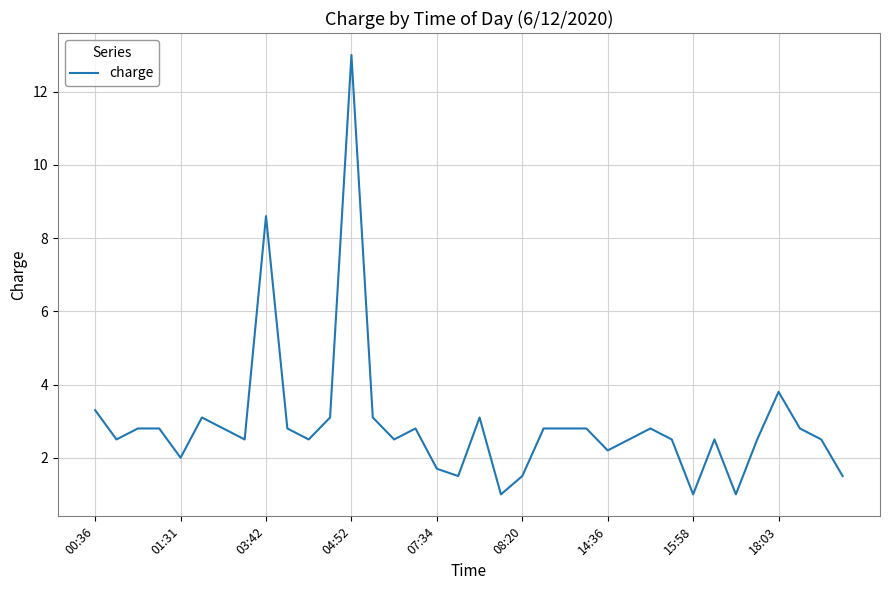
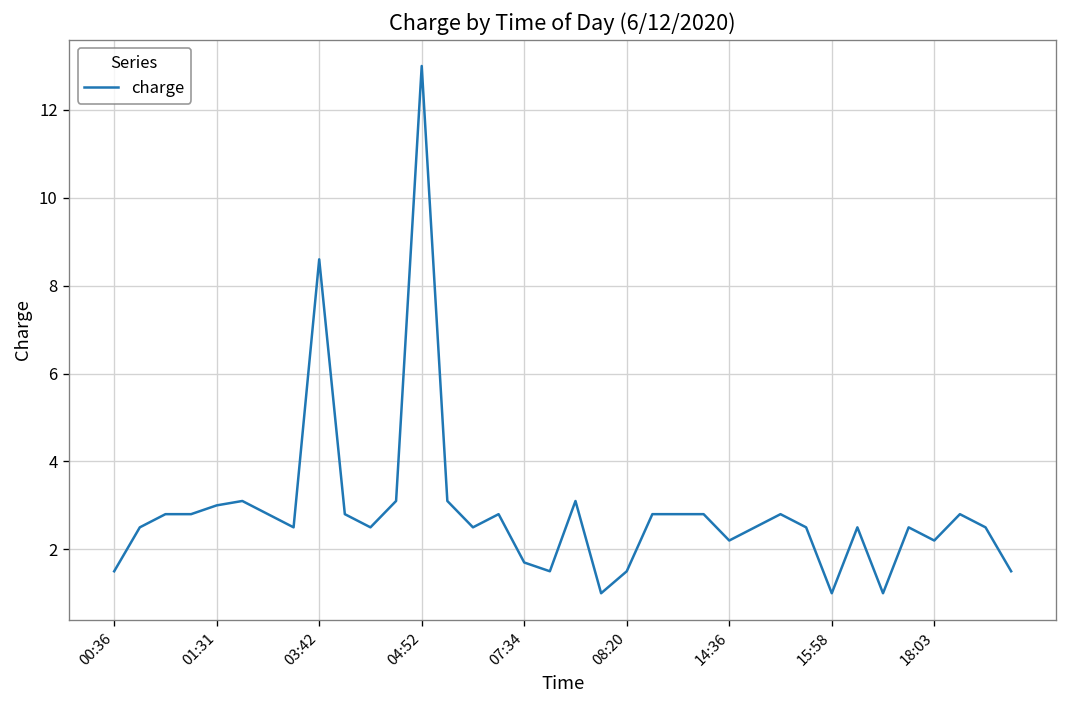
  {
-   "00:36": 3.3,
-   "01:31": 2,
+   "00:36": 1.5,
+   "01:31": 3,
    "03:42": 8.6,
    "04:52": 13.0,
    "07:34": 1.7,
    "08:20": 1.5,
    "14:36": 2.2,
    "15:58": 1.0,
-   "18:03": 3.8
+   "18:03": 2.2
  }
